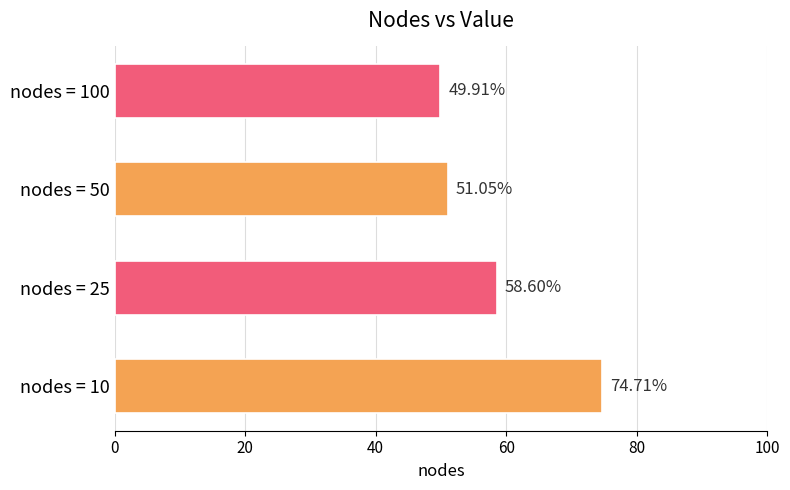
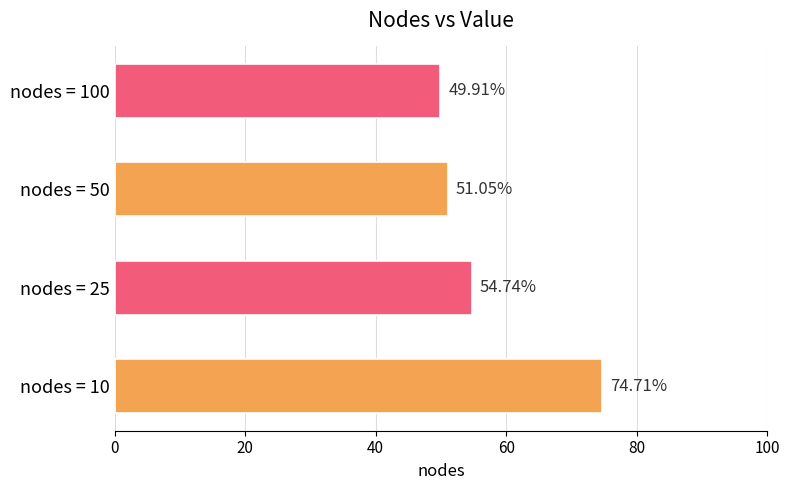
  {
    "nodes = 100": "49.91%",
    "nodes = 50": "51.05%",
-   "nodes = 25": "58.60%",
+   "nodes = 25": "54.74%",
    "nodes = 10": "74.71%"
  }
